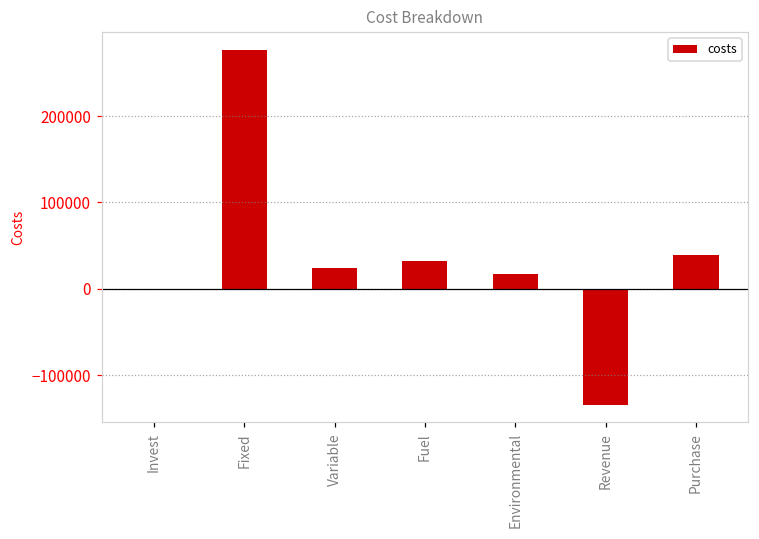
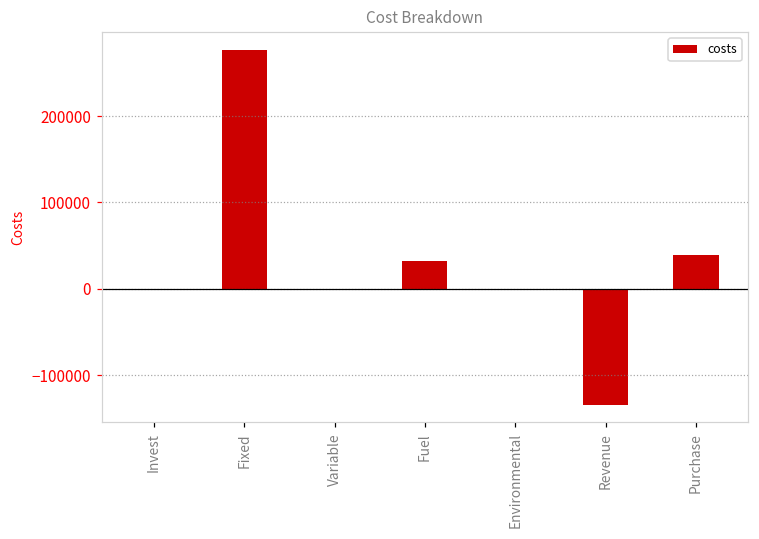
  {
    "Invest": 0,
    "Fixed": 280000,
-   "Variable": 20000,
+   "Variable": 0,
    "Fuel": 30000,
-   "Environmental": 20000,
+   "Environmental": 0,
    "Revenue": -130000,
    "Purchase": 40000
  }
